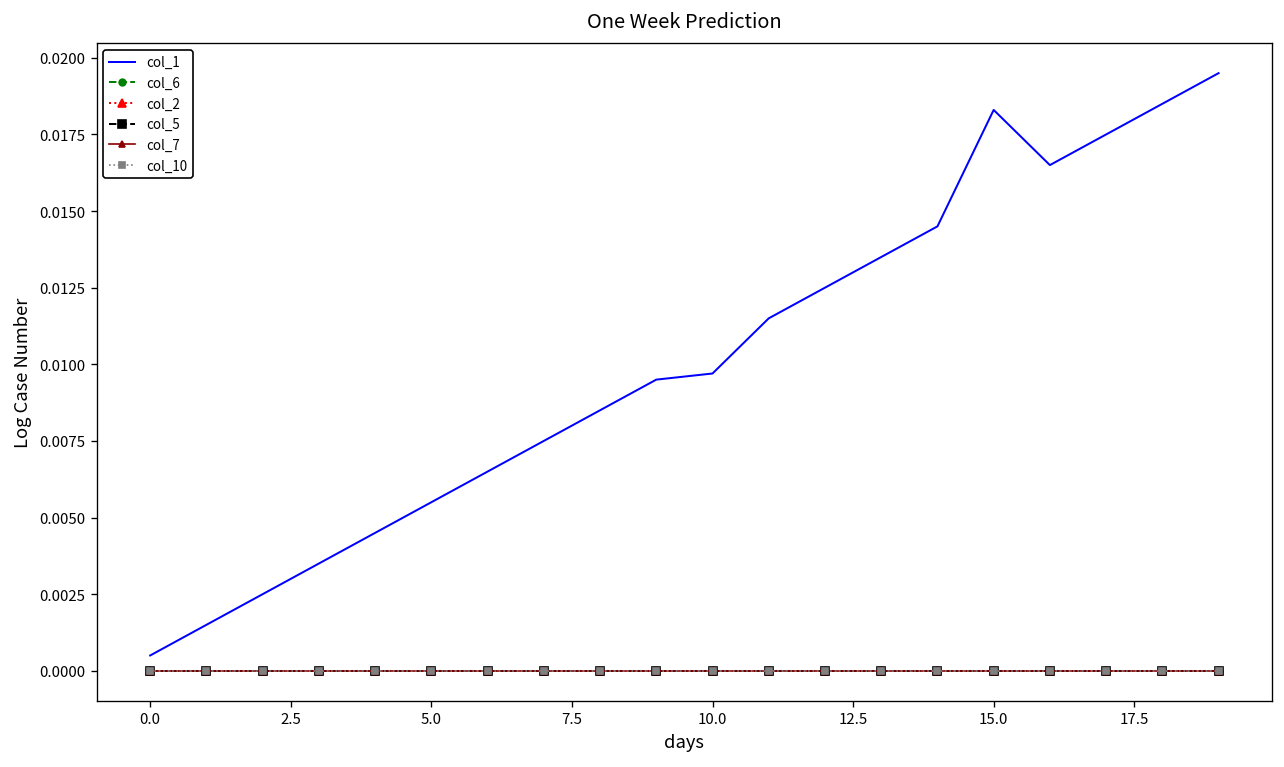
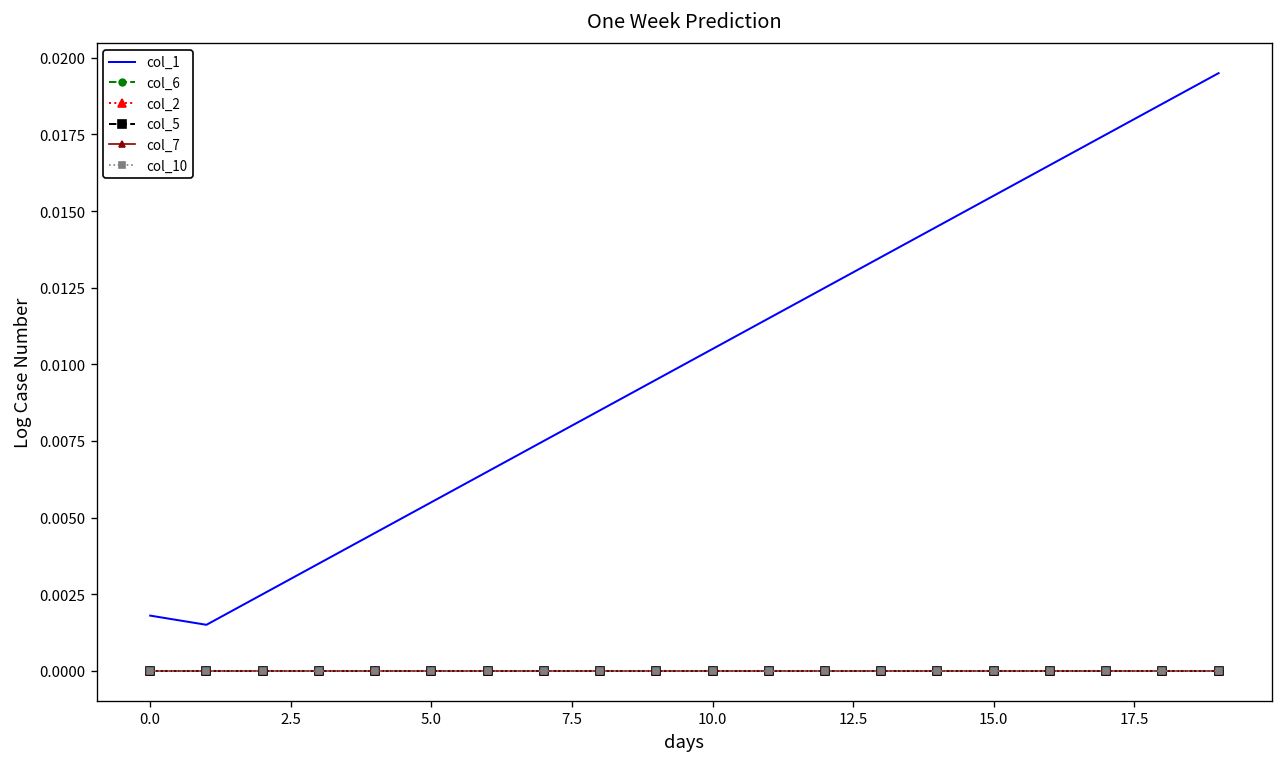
  {
    "col_1": {
-     "0.0": 0.0005,
+     "0.0": 0.0018,
      "5.0": 0.0055,
-     "10.0": 0.0097,
-     "15.0": 0.0183
+     "10.0": 0.0105,
+     "15.0": 0.0155
    },
    "col_10": {
      "0.0": 0.0000,
      "5.0": 0.0000,
      "10.0": 0.0000,
      "15.0": 0.0000
    }
  }
